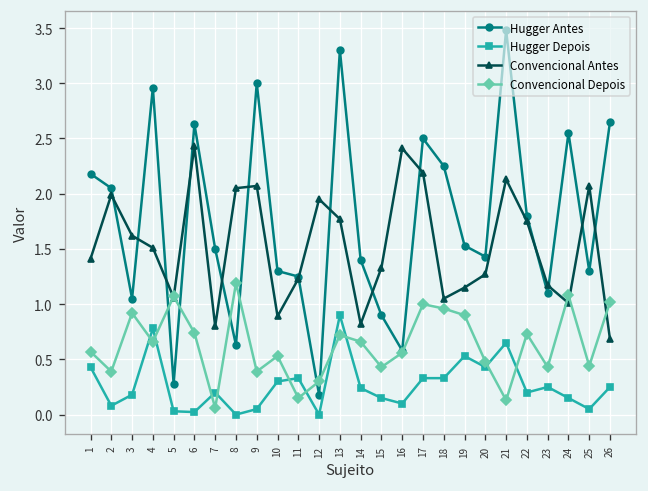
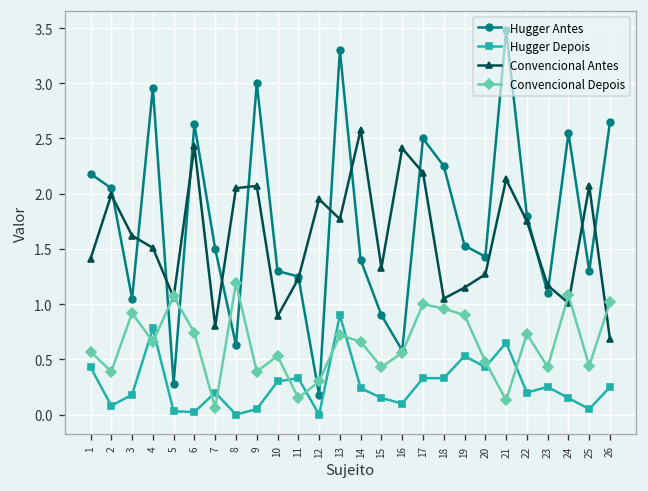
  {
    "Hugger Antes": {
      "1": 2.2,
      "2": 2.1,
      "3": 1.1,
      "4": 3.0,
      "5": 0.3,
      "6": 2.6,
      "7": 1.5,
      "8": 0.6,
      "9": 3.0,
      "10": 1.3,
      "12": 0.2,
      "13": 3.3,
      "14": 1.4,
      "15": 0.9,
      "17": 2.5,
      "18": 2.3,
      "19": 1.5,
      "20": 1.4,
      "22": 1.8,
      "23": 1.1,
      "24": 2.6,
      "25": 1.3,
      "26": 2.7
    },
    "Hugger Depois": {
      "1": 0.4,
      "2": 0.1,
      "3": 0.2,
      "4": 0.8,
      "5": 0.0,
      "6": 0.0,
      "7": 0.2,
      "8": 0.0,
      "9": 0.1,
      "10": 0.3,
      "11": 0.3,
      "12": 0.0,
      "13": 0.9,
      "14": 0.2,
      "15": 0.2,
      "16": 0.1,
      "17": 0.3,
      "18": 0.3,
      "19": 0.5,
      "20": 0.4,
      "21": 0.7,
      "22": 0.2,
      "23": 0.3,
      "24": 0.2,
      "25": 0.1,
      "26": 0.3
    },
    "Convencional Antes": {
      "1": 1.4,
      "2": 2.0,
      "3": 1.6,
      "4": 1.5,
      "6": 2.4,
      "7": 0.8,
      "8": 2.1,
      "9": 2.1,
      "10": 0.9,
      "12": 2.0,
      "13": 1.8,
-     "14": 0.8,
+     "14": 2.6,
      "15": 1.3,
      "16": 2.4,
      "17": 2.2,
      "18": 1.1,
      "19": 1.2,
      "20": 1.3,
      "21": 2.1,
      "22": 1.8,
      "23": 1.2,
      "24": 1.0,
      "25": 2.1,
      "26": 0.7
    },
    "Convencional Depois": {
      "1": 0.6,
      "2": 0.4,
      "3": 0.9,
      "4": 0.7,
      "6": 0.7,
      "7": 0.1,
      "8": 1.2,
      "9": 0.4,
      "10": 0.5,
      "11": 0.2,
      "12": 0.3,
      "13": 0.7,
      "14": 0.7,
      "15": 0.4,
      "17": 1.0,
      "18": 1.0,
      "19": 0.9,
      "20": 0.5,
      "21": 0.1,
      "22": 0.7,
      "23": 0.4,
      "24": 1.1,
      "25": 0.4,
      "26": 1.0
    }
  }
